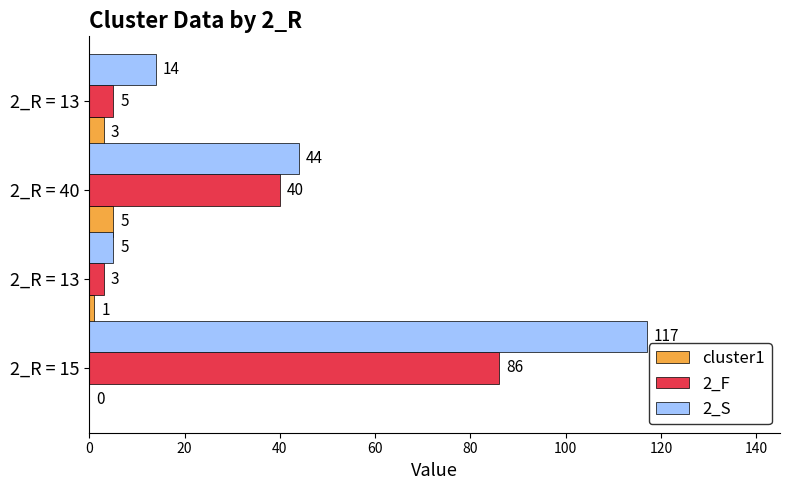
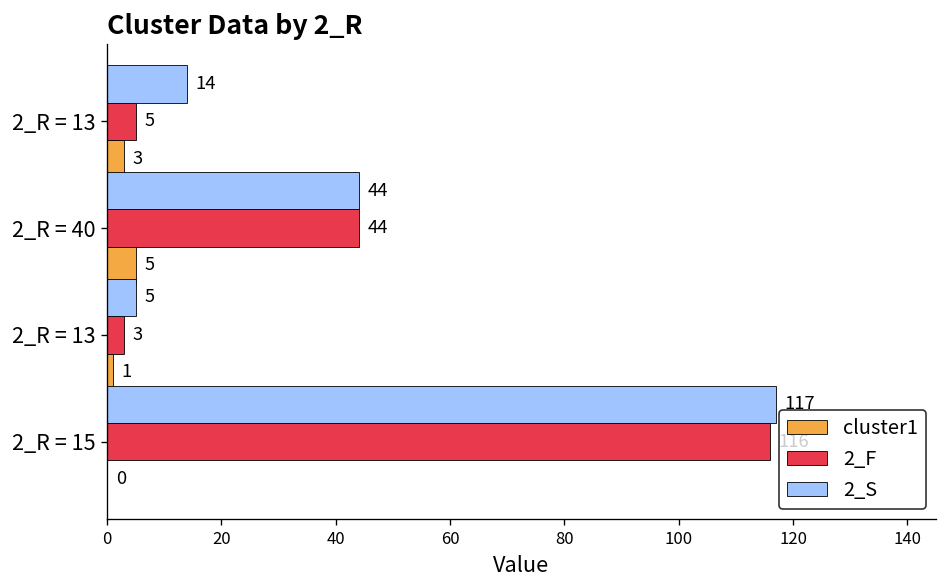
  {
    "cluster1": {
      "2_R = 40": 5,
      "2_R = 15": 0
    },
    "2_F": {
-     "2_R = 40": 40,
-     "2_R = 15": 86
+     "2_R = 40": 44,
+     "2_R = 15": 116
    },
    "2_S": {
      "2_R = 40": 44
    }
  }
